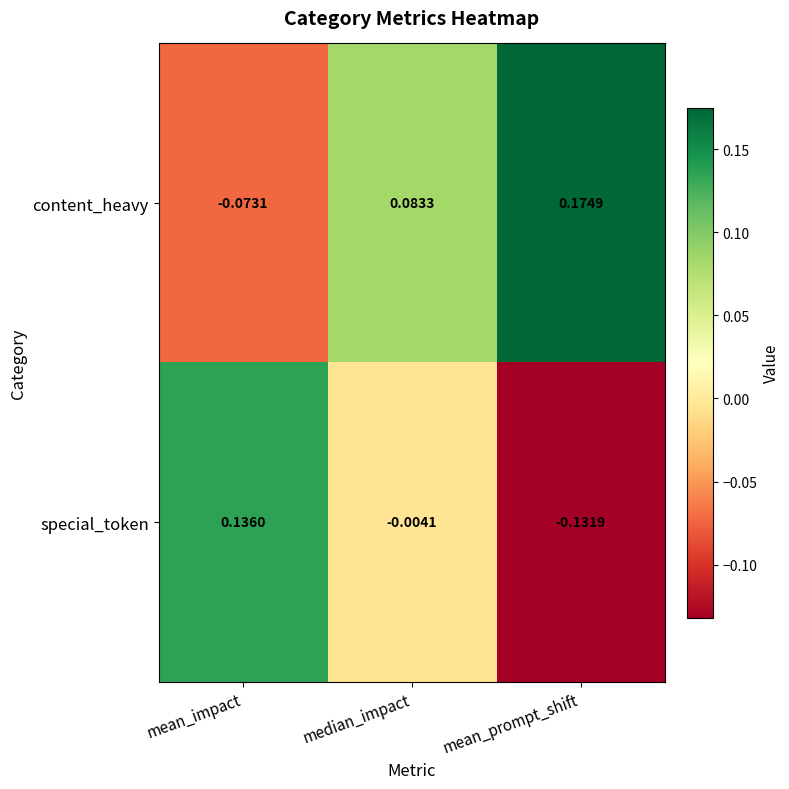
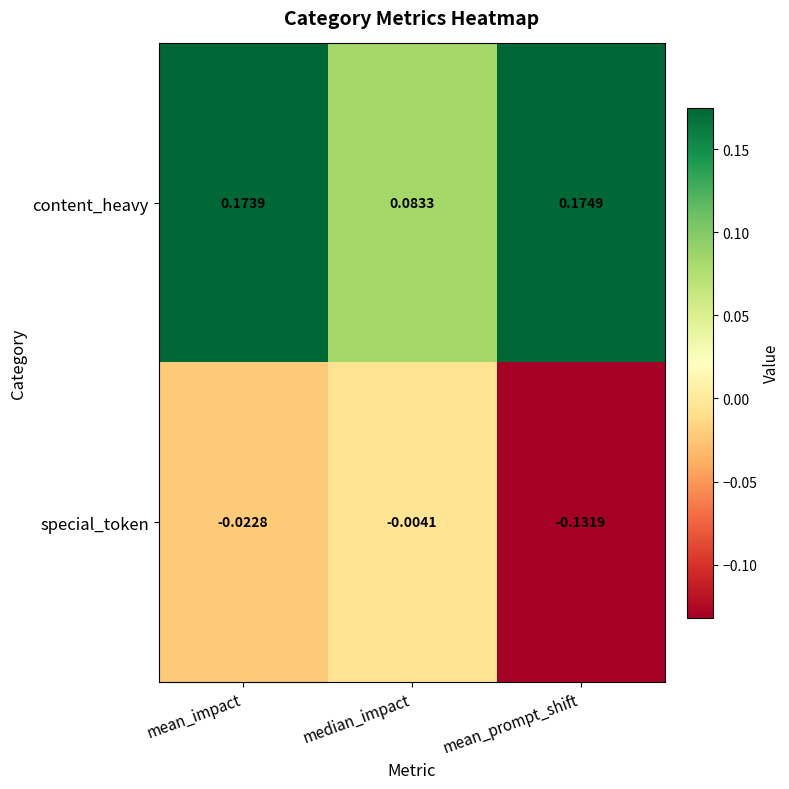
  {
    "content_heavy": {
-     "mean_impact": -0.0731,
+     "mean_impact": 0.1739,
      "median_impact": 0.0833,
      "mean_prompt_shift": 0.1749
    },
    "special_token": {
-     "mean_impact": 0.1360,
+     "mean_impact": -0.0228,
      "median_impact": -0.0041,
      "mean_prompt_shift": -0.1319
    }
  }
